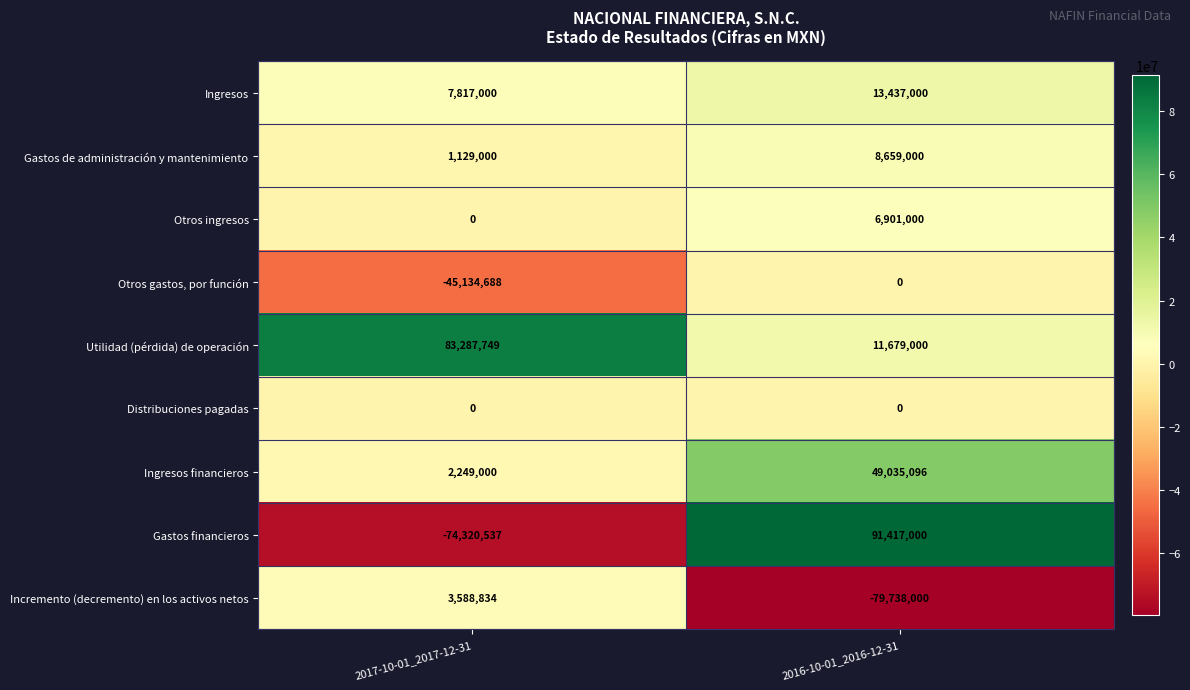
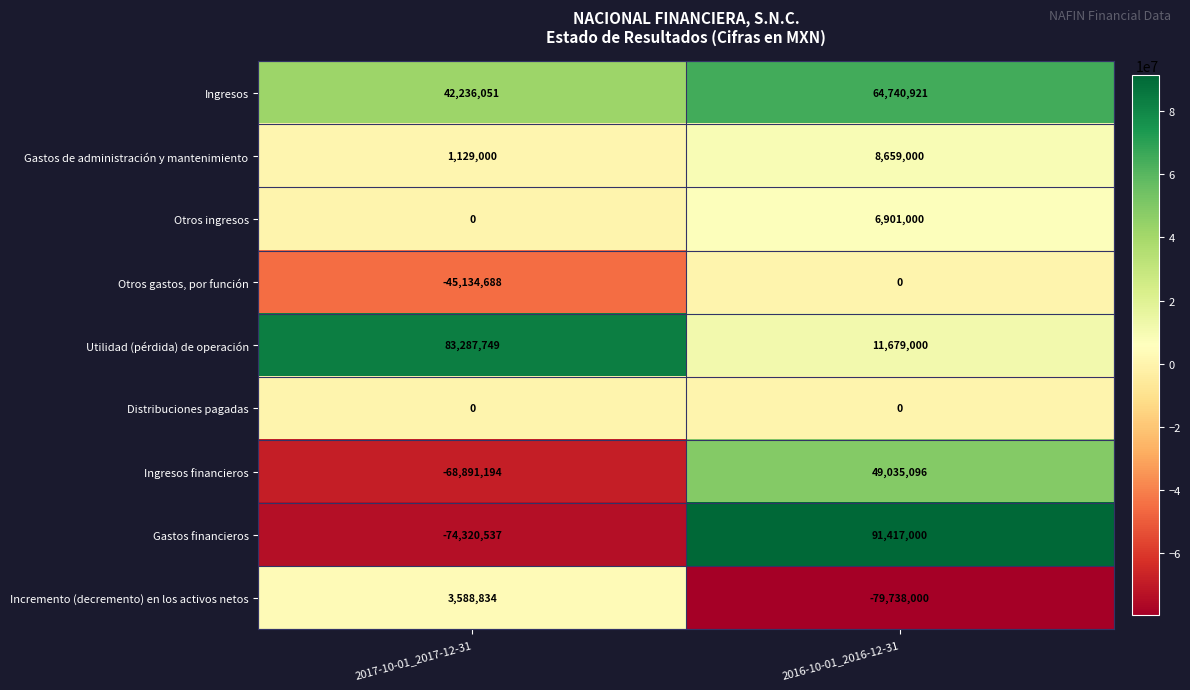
  {
    "Ingresos": {
-     "2017-10-01_2017-12-31": "7,817,000",
-     "2016-10-01_2016-12-31": "13,437,000"
+     "2017-10-01_2017-12-31": "42,236,051",
+     "2016-10-01_2016-12-31": "64,740,921"
    },
    "Gastos de administración y mantenimiento": {
      "2017-10-01_2017-12-31": "1,129,000",
      "2016-10-01_2016-12-31": "8,659,000"
    },
    "Otros ingresos": {
      "2017-10-01_2017-12-31": "0",
      "2016-10-01_2016-12-31": "6,901,000"
    },
    "Otros gastos, por función": {
      "2017-10-01_2017-12-31": "-45,134,688",
      "2016-10-01_2016-12-31": "0"
    },
    "Utilidad (pérdida) de operación": {
      "2017-10-01_2017-12-31": "83,287,749",
      "2016-10-01_2016-12-31": "11,679,000"
    },
    "Distribuciones pagadas": {
      "2017-10-01_2017-12-31": "0",
      "2016-10-01_2016-12-31": "0"
    },
    "Ingresos financieros": {
-     "2017-10-01_2017-12-31": "2,249,000",
+     "2017-10-01_2017-12-31": "-68,891,194",
      "2016-10-01_2016-12-31": "49,035,096"
    },
    "Gastos financieros": {
      "2017-10-01_2017-12-31": "-74,320,537",
      "2016-10-01_2016-12-31": "91,417,000"
    },
    "Incremento (decremento) en los activos netos": {
      "2017-10-01_2017-12-31": "3,588,834",
      "2016-10-01_2016-12-31": "-79,738,000"
    }
  }
